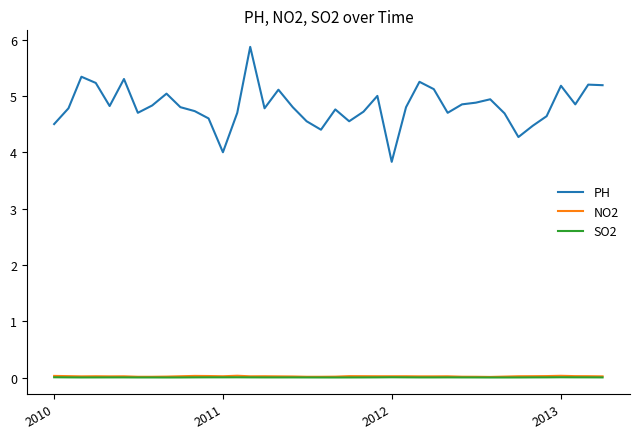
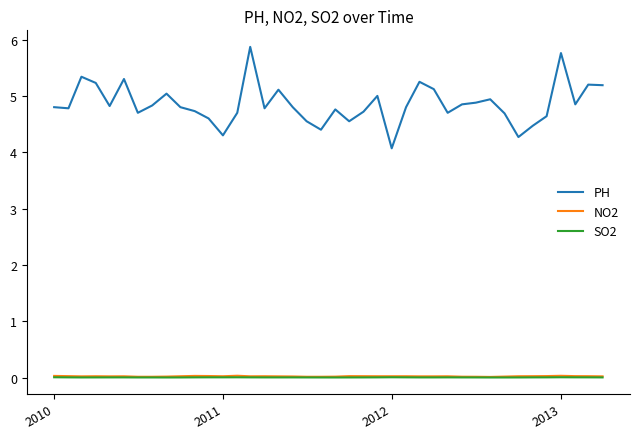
  {
    "PH": {
-     "2010": 4.5,
-     "2011": 4.0,
-     "2012": 3.8,
-     "2013": 5.2
+     "2010": 4.8,
+     "2011": 4.3,
+     "2012": 4.1,
+     "2013": 5.8
    }
  }
